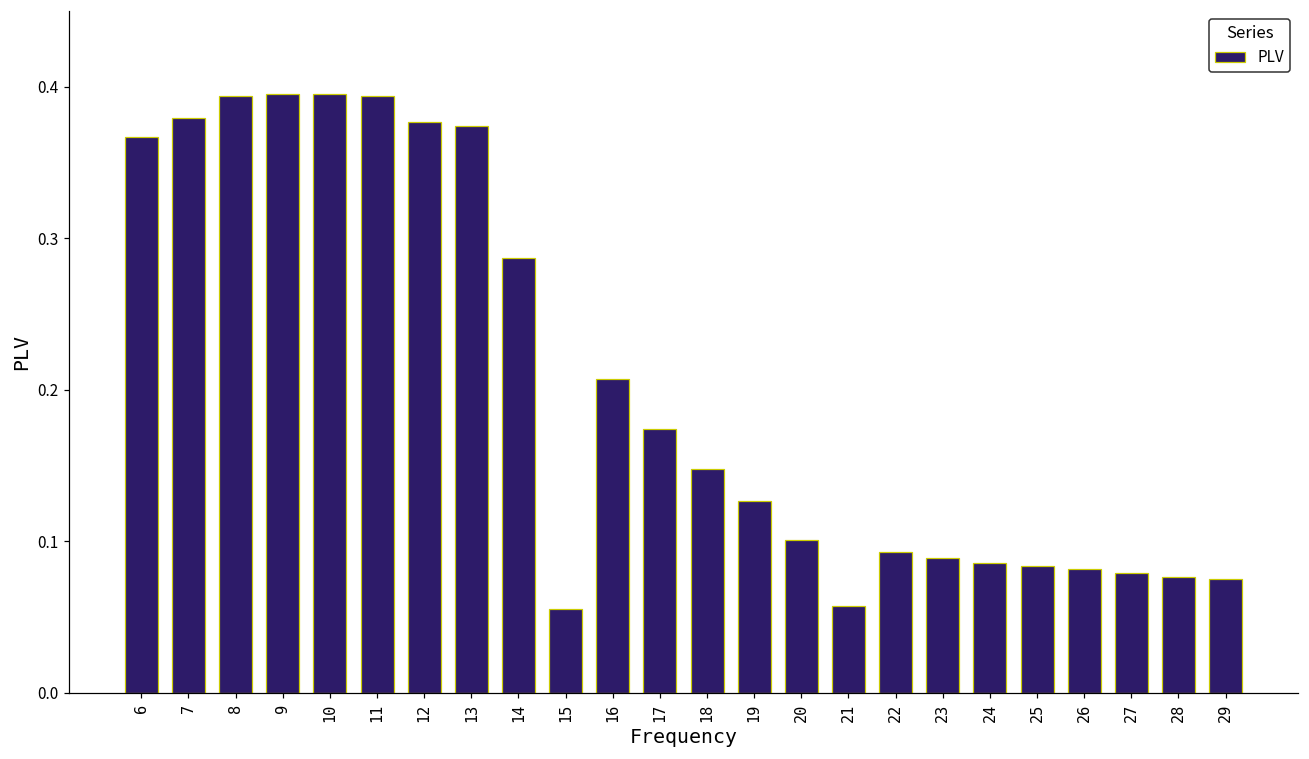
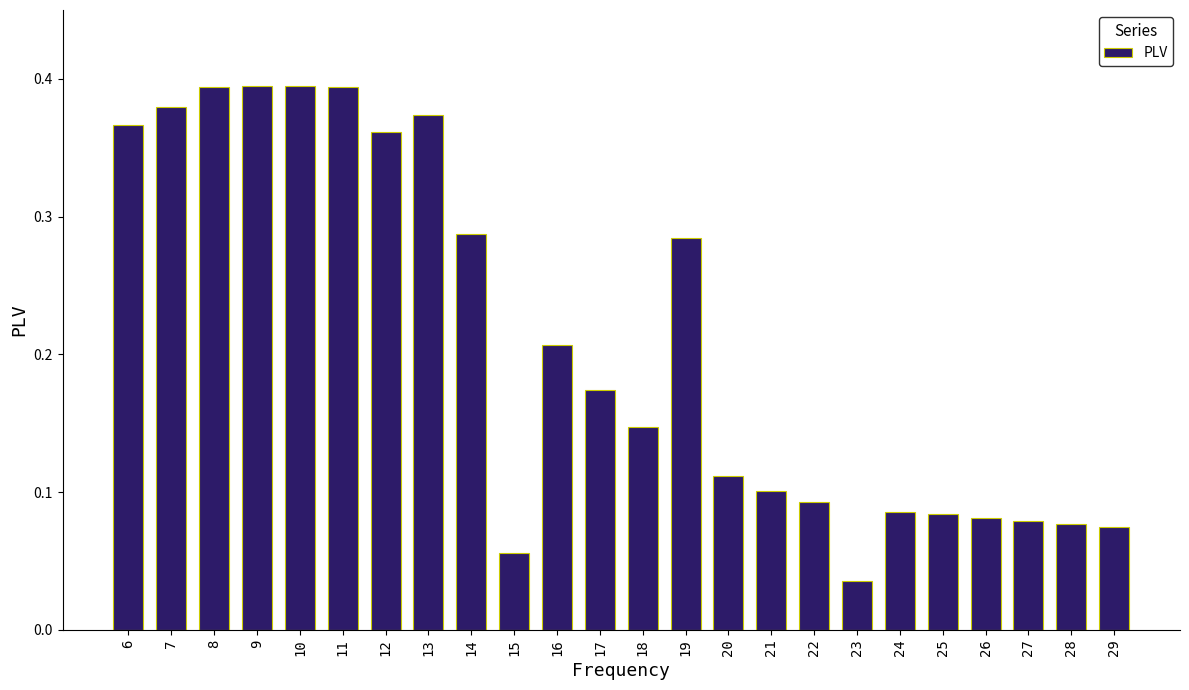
  {
    "6": 0.367,
    "7": 0.380,
    "8": 0.394,
    "9": 0.395,
    "10": 0.395,
    "11": 0.394,
-   "12": 0.377,
+   "12": 0.361,
    "13": 0.374,
    "14": 0.287,
    "15": 0.056,
    "16": 0.207,
    "17": 0.174,
    "18": 0.148,
-   "19": 0.127,
-   "20": 0.101,
-   "21": 0.058,
+   "19": 0.284,
+   "20": 0.112,
+   "21": 0.101,
    "22": 0.093,
-   "23": 0.089,
+   "23": 0.036,
    "24": 0.086,
    "25": 0.084,
    "26": 0.082,
    "27": 0.079,
    "28": 0.077,
    "29": 0.075
  }
